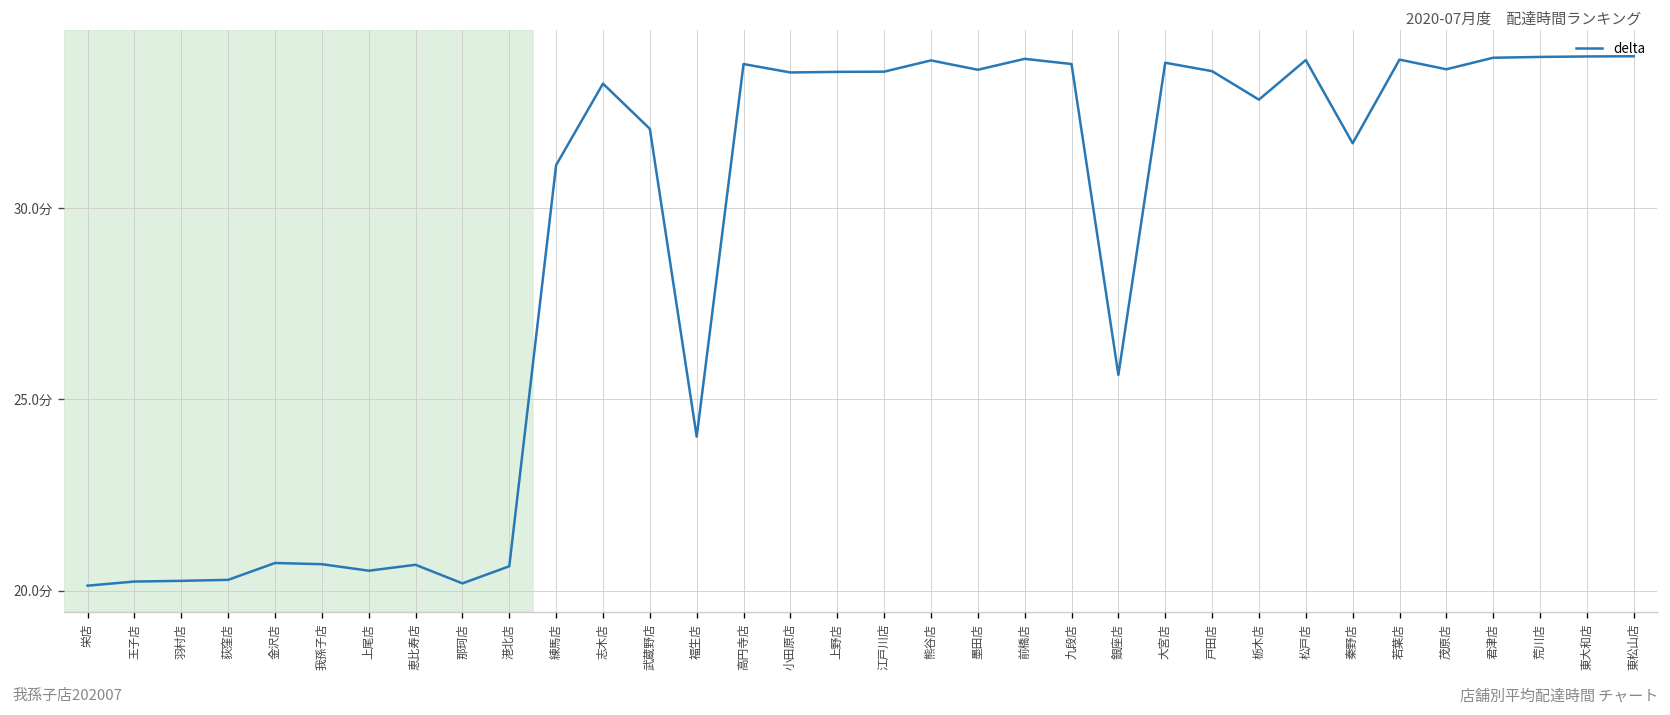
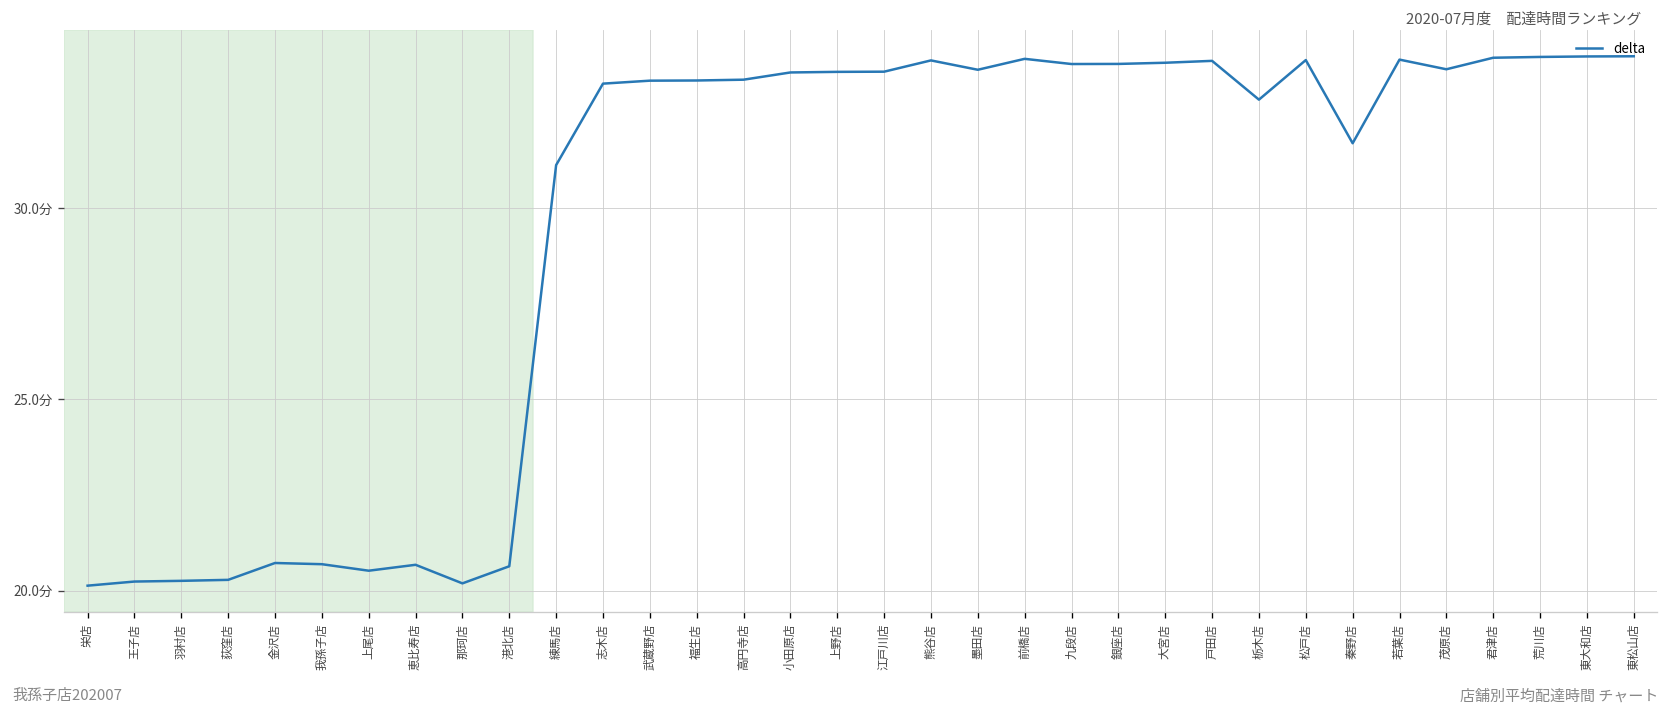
  {
    "栄店": "20.1分",
    "王子店": "20.2分",
    "羽村店": "20.3分",
    "荻窪店": "20.3分",
    "金沢店": "20.7分",
    "我孫子店": "20.7分",
    "上尾店": "20.5分",
    "恵比寿店": "20.7分",
    "那珂店": "20.2分",
    "港北店": "20.6分",
    "練馬店": "31.1分",
    "志木店": "33.2分",
-   "武蔵野店": "32.1分",
-   "福生店": "24.0分",
-   "高円寺店": "33.8分",
+   "武蔵野店": "33.3分",
+   "福生店": "33.3分",
+   "高円寺店": "33.3分",
    "小田原店": "33.5分",
    "上野店": "33.5分",
    "江戸川店": "33.6分",
    "熊谷店": "33.8分",
    "墨田店": "33.6分",
    "前橋店": "33.9分",
    "九段店": "33.8分",
-   "銀座店": "25.6分",
+   "銀座店": "33.8分",
    "大宮店": "33.8分",
-   "戸田店": "33.6分",
+   "戸田店": "33.8分",
    "栃木店": "32.8分",
    "松戸店": "33.9分",
    "秦野店": "31.7分",
    "若葉店": "33.9分",
    "茂原店": "33.6分",
    "君津店": "33.9分",
    "荒川店": "33.9分",
    "東大和店": "34.0分",
    "東松山店": "34.0分"
  }
